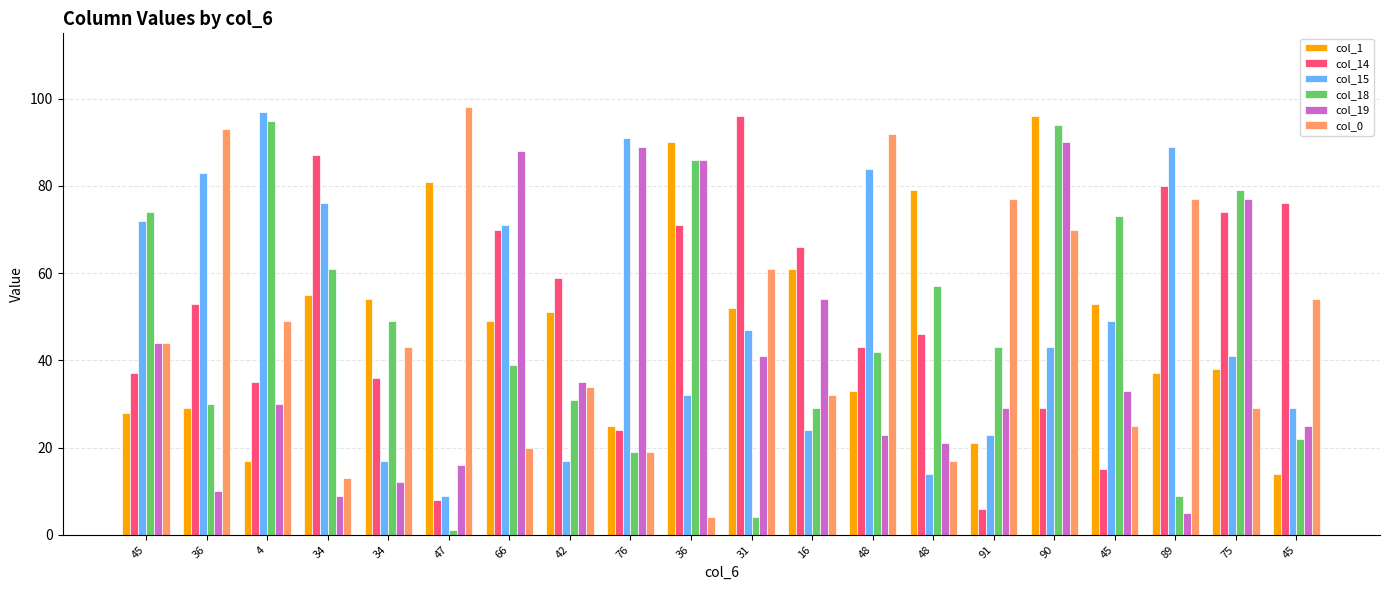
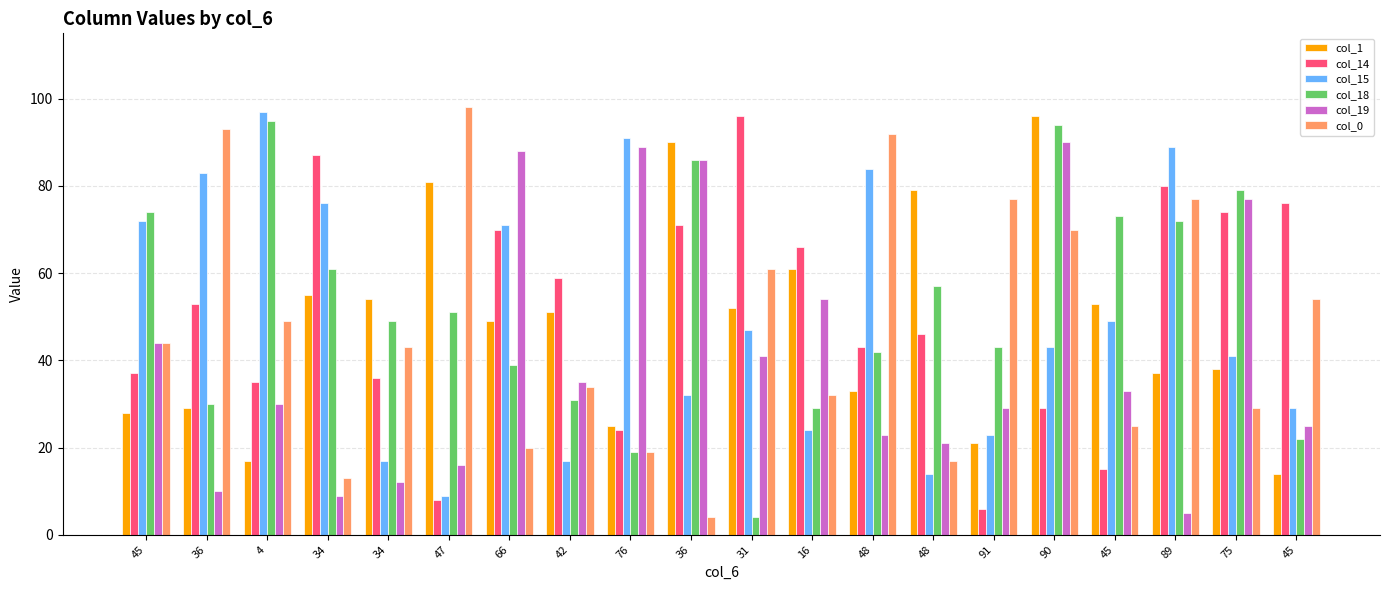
  {
    "col_1": {
      "4": 17,
      "47": 81,
      "66": 49,
      "42": 51,
      "76": 25,
      "31": 52,
      "16": 61,
      "91": 21,
      "90": 96,
      "89": 37,
      "75": 38
    },
    "col_14": {
      "4": 35,
      "47": 8,
      "66": 70,
      "42": 59,
      "76": 24,
      "31": 96,
      "16": 66,
      "91": 6,
      "90": 29,
      "89": 80,
      "75": 74
    },
    "col_15": {
      "4": 97,
      "47": 9,
      "66": 71,
      "42": 17,
      "76": 91,
      "31": 47,
      "16": 24,
      "91": 23,
      "90": 43,
      "89": 89,
      "75": 41
    },
    "col_18": {
      "4": 95,
-     "47": 1,
+     "47": 51,
      "66": 39,
      "42": 31,
      "76": 19,
      "31": 4,
      "16": 29,
      "91": 43,
      "90": 94,
-     "89": 9,
+     "89": 72,
      "75": 79
    },
    "col_19": {
      "4": 30,
      "47": 16,
      "66": 88,
      "42": 35,
      "76": 89,
      "31": 41,
      "16": 54,
      "91": 29,
      "90": 90,
      "89": 5,
      "75": 77
    },
    "col_0": {
      "4": 49,
      "47": 98,
      "66": 20,
      "42": 34,
      "76": 19,
      "31": 61,
      "16": 32,
      "91": 77,
      "90": 70,
      "89": 77,
      "75": 29
    }
  }
